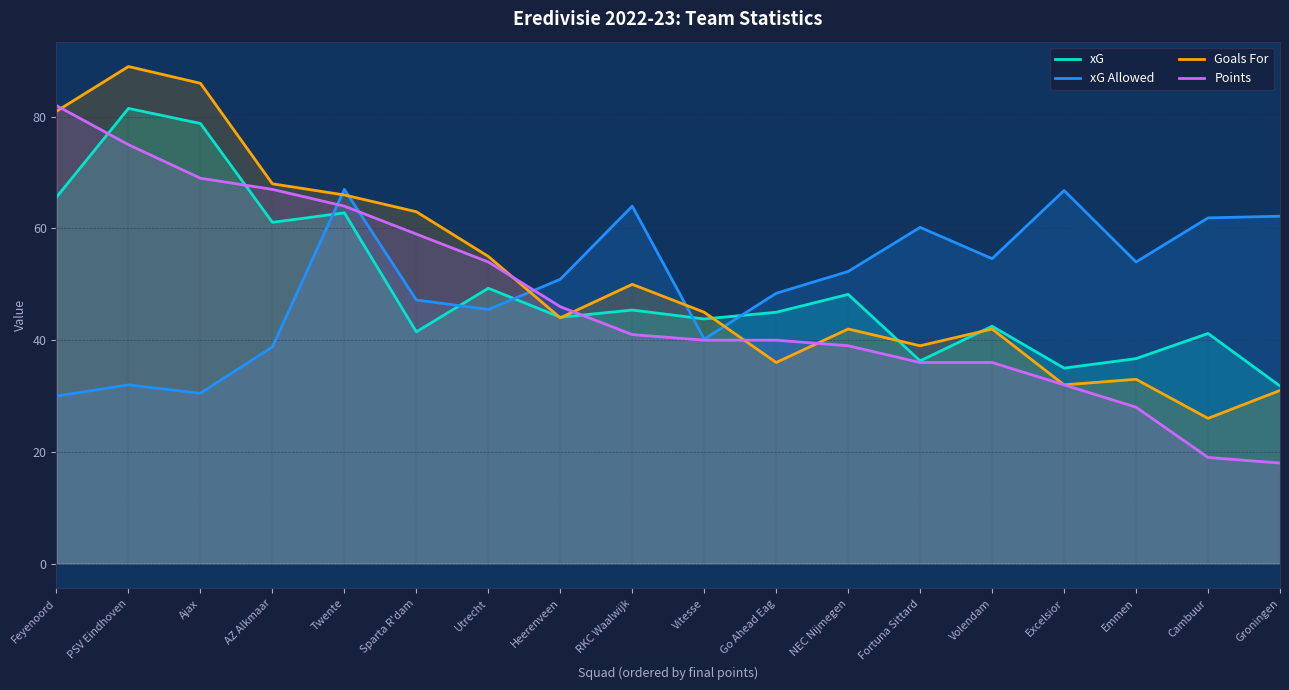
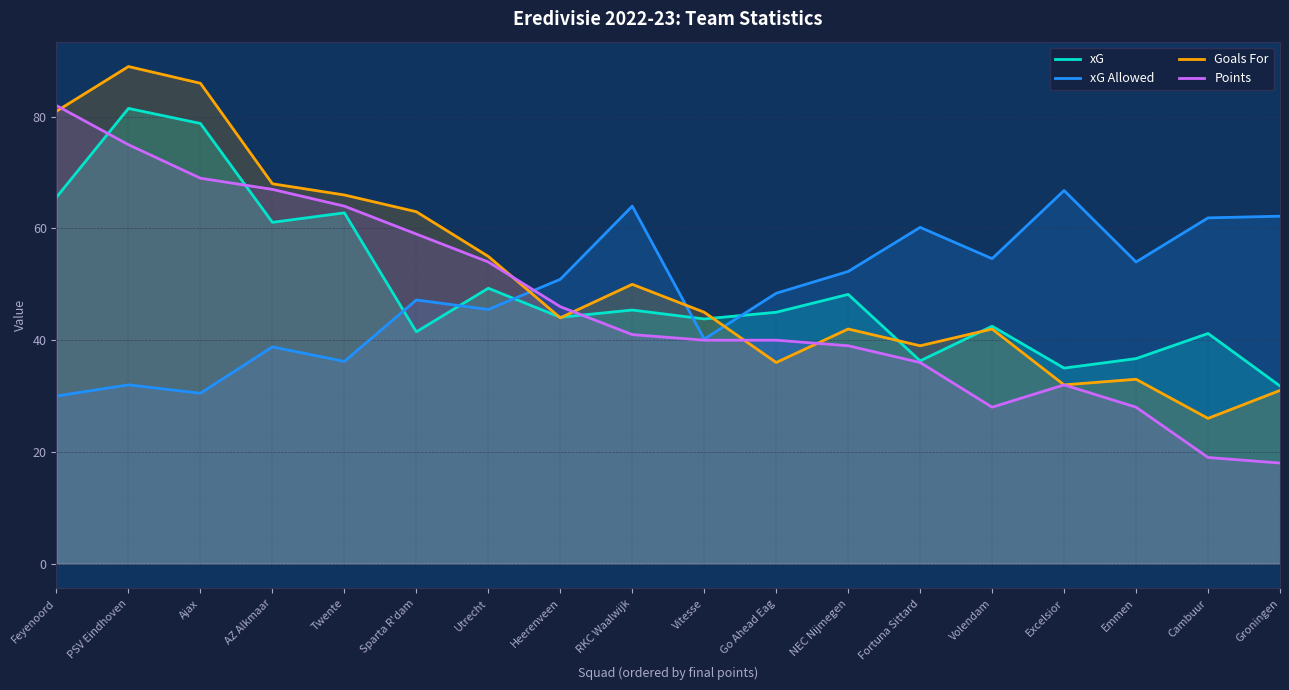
  {
    "xG": {
      "Feyenoord": 66,
      "PSV Eindhoven": 82,
      "Ajax": 79,
      "AZ Alkmaar": 61,
      "Twente": 63,
      "Sparta R'dam": 42,
      "Utrecht": 49,
      "RKC Waalwijk": 45,
      "Vitesse": 44,
      "Go Ahead Eag": 45,
      "NEC Nijmegen": 48,
      "Volendam": 43,
      "Excelsior": 35,
      "Emmen": 37,
      "Cambuur": 41,
      "Groningen": 32
    },
    "xG Allowed": {
      "Feyenoord": 30,
      "PSV Eindhoven": 32,
      "Ajax": 31,
      "AZ Alkmaar": 39,
-     "Twente": 67,
+     "Twente": 36,
      "Sparta R'dam": 47,
      "Utrecht": 46,
      "Heerenveen": 51,
      "RKC Waalwijk": 64,
      "Go Ahead Eag": 48,
      "NEC Nijmegen": 52,
      "Fortuna Sittard": 60,
      "Volendam": 55,
      "Excelsior": 67,
      "Emmen": 54,
      "Cambuur": 62,
      "Groningen": 62
    },
    "Goals For": {
      "Feyenoord": 81,
      "PSV Eindhoven": 89,
      "Ajax": 86,
      "AZ Alkmaar": 68,
      "Twente": 66,
      "Sparta R'dam": 63,
      "Utrecht": 55,
      "RKC Waalwijk": 50,
      "Vitesse": 45,
      "Go Ahead Eag": 36,
      "NEC Nijmegen": 42,
      "Fortuna Sittard": 39,
      "Volendam": 42,
      "Emmen": 33,
      "Cambuur": 26,
      "Groningen": 31
    },
    "Points": {
      "Feyenoord": 82,
      "PSV Eindhoven": 75,
      "Ajax": 69,
      "AZ Alkmaar": 67,
      "Twente": 64,
      "Sparta R'dam": 59,
      "Utrecht": 54,
      "Heerenveen": 46,
      "RKC Waalwijk": 41,
      "Go Ahead Eag": 40,
      "NEC Nijmegen": 39,
-     "Volendam": 36,
+     "Volendam": 28,
      "Emmen": 28,
      "Cambuur": 19,
      "Groningen": 18
    }
  }
